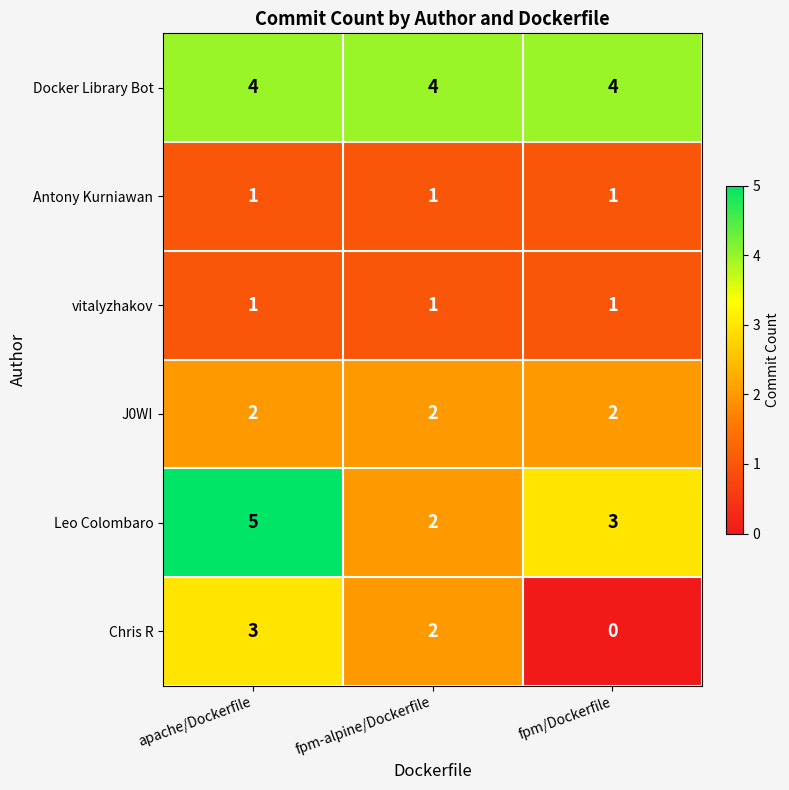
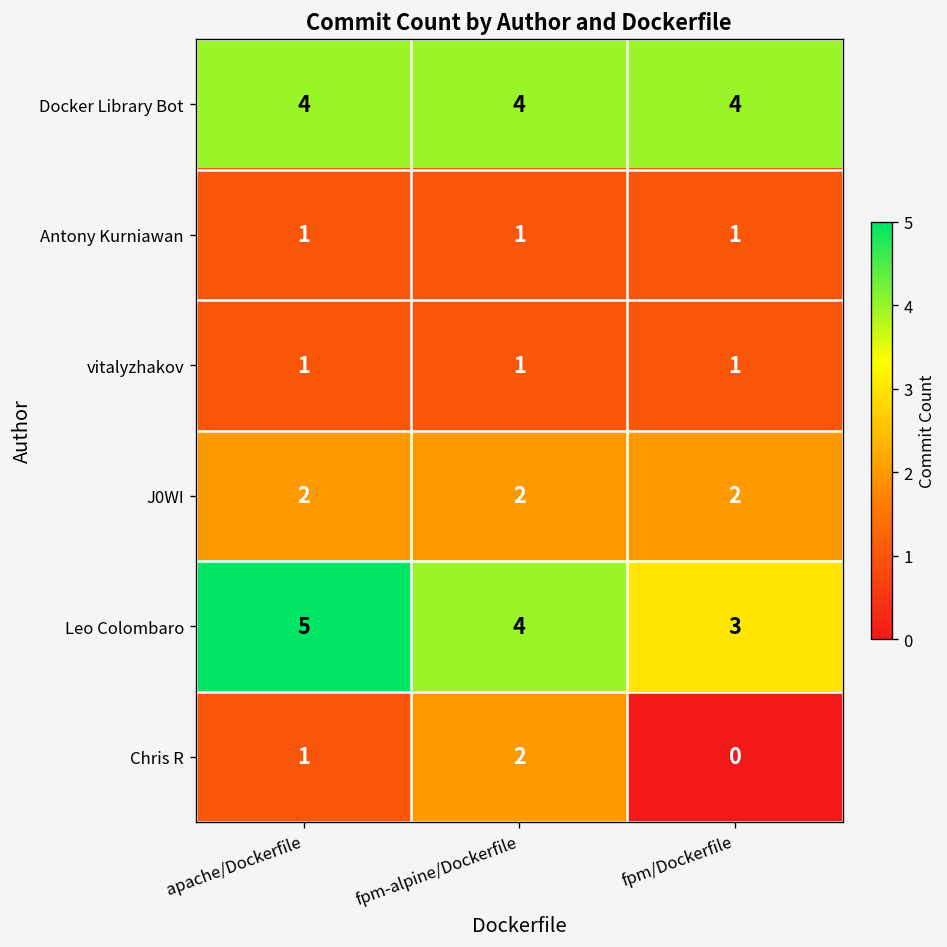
  {
    "Docker Library Bot": {
      "apache/Dockerfile": 4,
      "fpm-alpine/Dockerfile": 4,
      "fpm/Dockerfile": 4
    },
    "Antony Kurniawan": {
      "apache/Dockerfile": 1,
      "fpm-alpine/Dockerfile": 1,
      "fpm/Dockerfile": 1
    },
    "vitalyzhakov": {
      "apache/Dockerfile": 1,
      "fpm-alpine/Dockerfile": 1,
      "fpm/Dockerfile": 1
    },
    "J0WI": {
      "apache/Dockerfile": 2,
      "fpm-alpine/Dockerfile": 2,
      "fpm/Dockerfile": 2
    },
    "Leo Colombaro": {
      "apache/Dockerfile": 5,
-     "fpm-alpine/Dockerfile": 2,
+     "fpm-alpine/Dockerfile": 4,
      "fpm/Dockerfile": 3
    },
    "Chris R": {
-     "apache/Dockerfile": 3,
+     "apache/Dockerfile": 1,
      "fpm-alpine/Dockerfile": 2,
      "fpm/Dockerfile": 0
    }
  }
